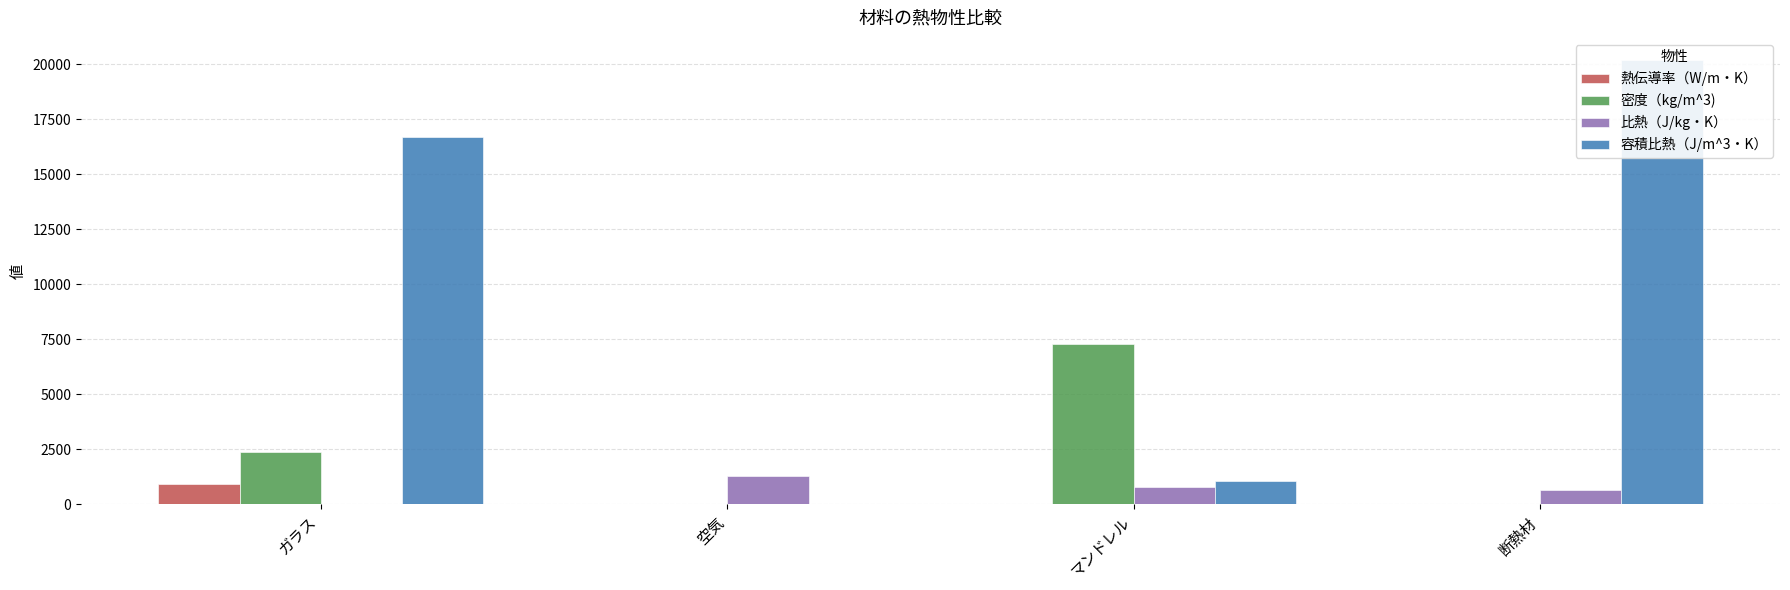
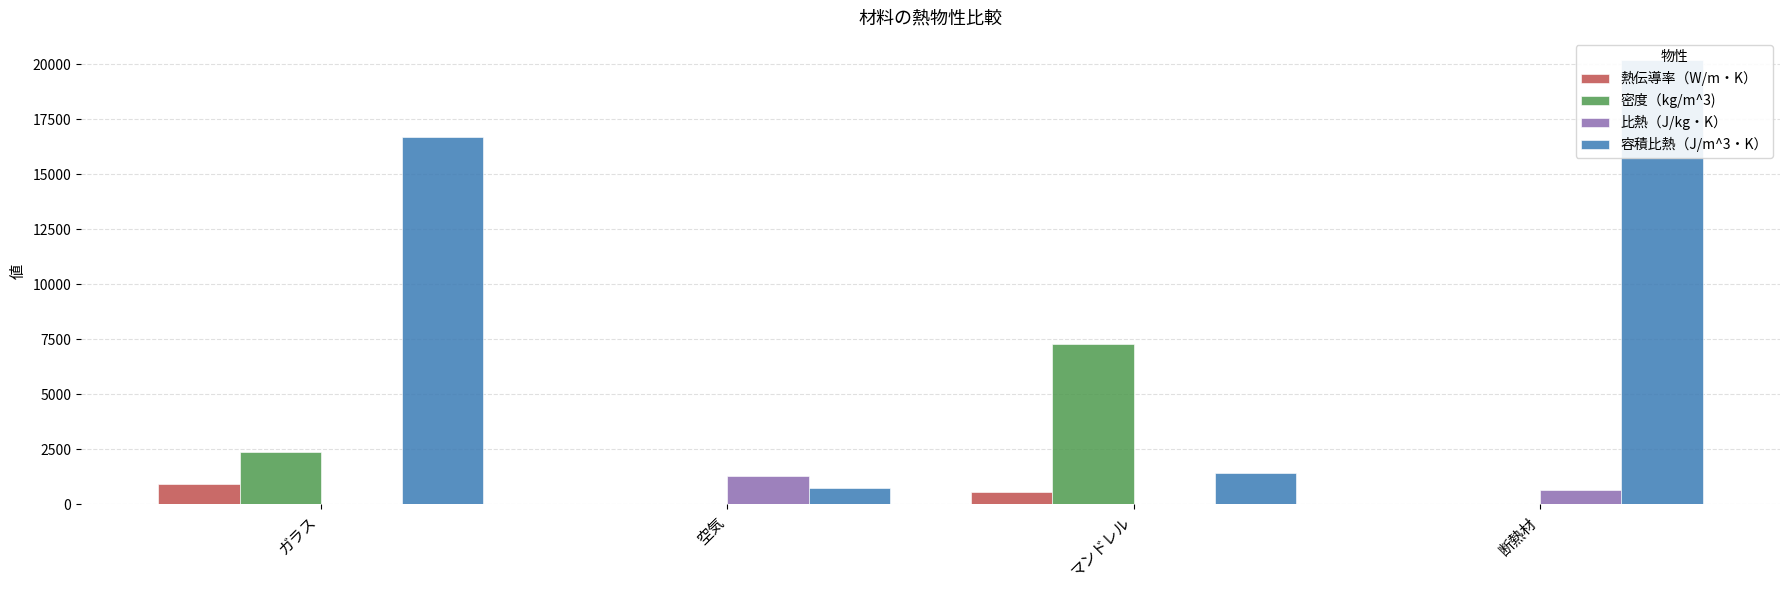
  {
    "熱伝導率（W/m・K）": {
      "ガラス": 900,
-     "マンドレル": 0
+     "マンドレル": 600
    },
    "密度（kg/m^3)": {
      "ガラス": 2400,
      "マンドレル": 7300
    },
    "比熱（J/kg・K）": {
      "空気": 1300,
-     "マンドレル": 800,
+     "マンドレル": 0,
      "断熱材": 700
    },
    "容積比熱（J/m^3・K）": {
      "ガラス": 16700,
-     "空気": 0,
-     "マンドレル": 1000
+     "空気": 800,
+     "マンドレル": 1400
    }
  }
